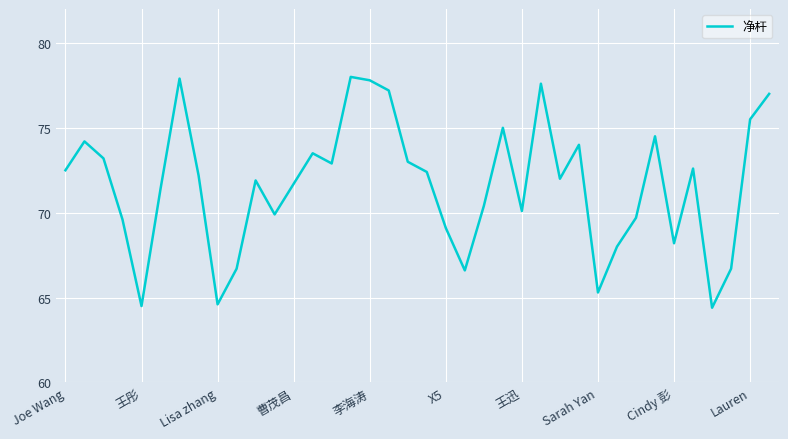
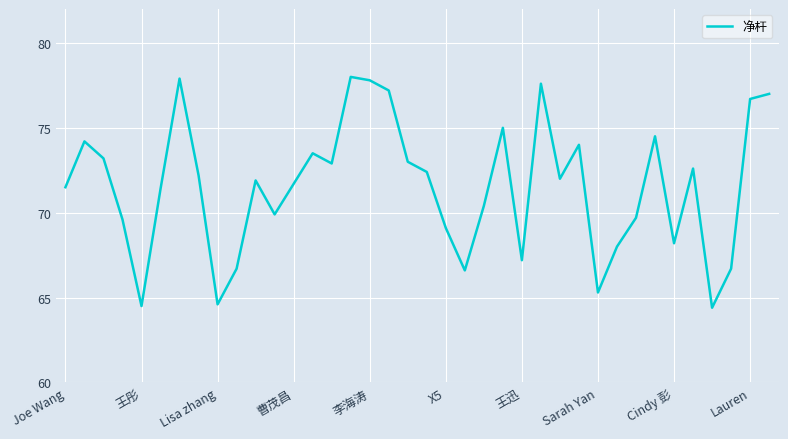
  {
-   "Joe Wang": 72.5,
+   "Joe Wang": 71.5,
    "王彤": 64.5,
    "Lisa zhang": 64.6,
    "曹茂昌": 71.7,
    "李海涛": 77.8,
    "X5": 69.1,
-   "王迅": 70.1,
+   "王迅": 67.2,
    "Sarah Yan": 65.3,
    "Cindy 彭": 68.2,
-   "Lauren": 75.5
+   "Lauren": 76.7
  }
